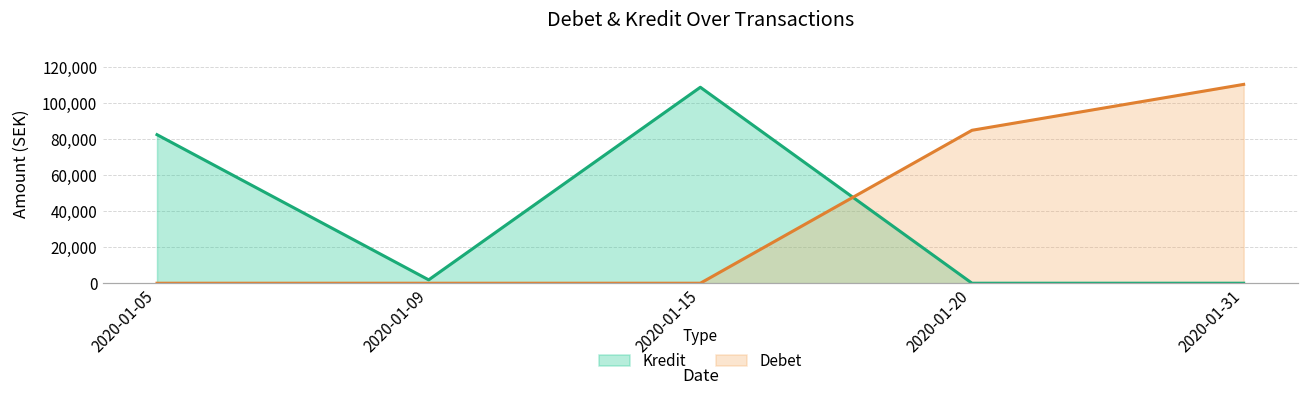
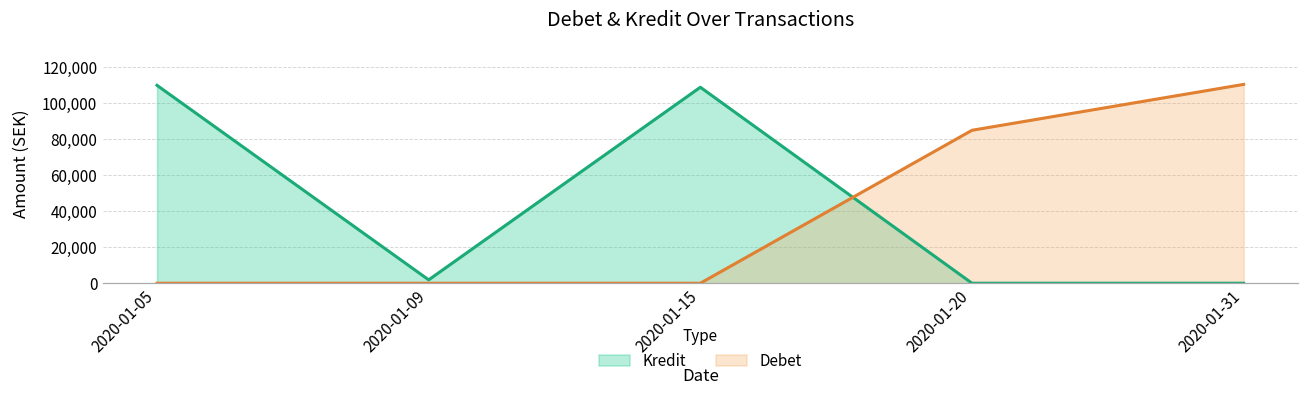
  {
    "Kredit": {
-     "2020-01-05": "83,000",
+     "2020-01-05": "110,000",
      "2020-01-09": "2,000",
      "2020-01-15": "109,000",
      "2020-01-20": "0",
      "2020-01-31": "0"
    },
    "Debet": {
      "2020-01-05": "0",
      "2020-01-09": "0",
      "2020-01-15": "0",
      "2020-01-20": "85,000",
      "2020-01-31": "111,000"
    }
  }
